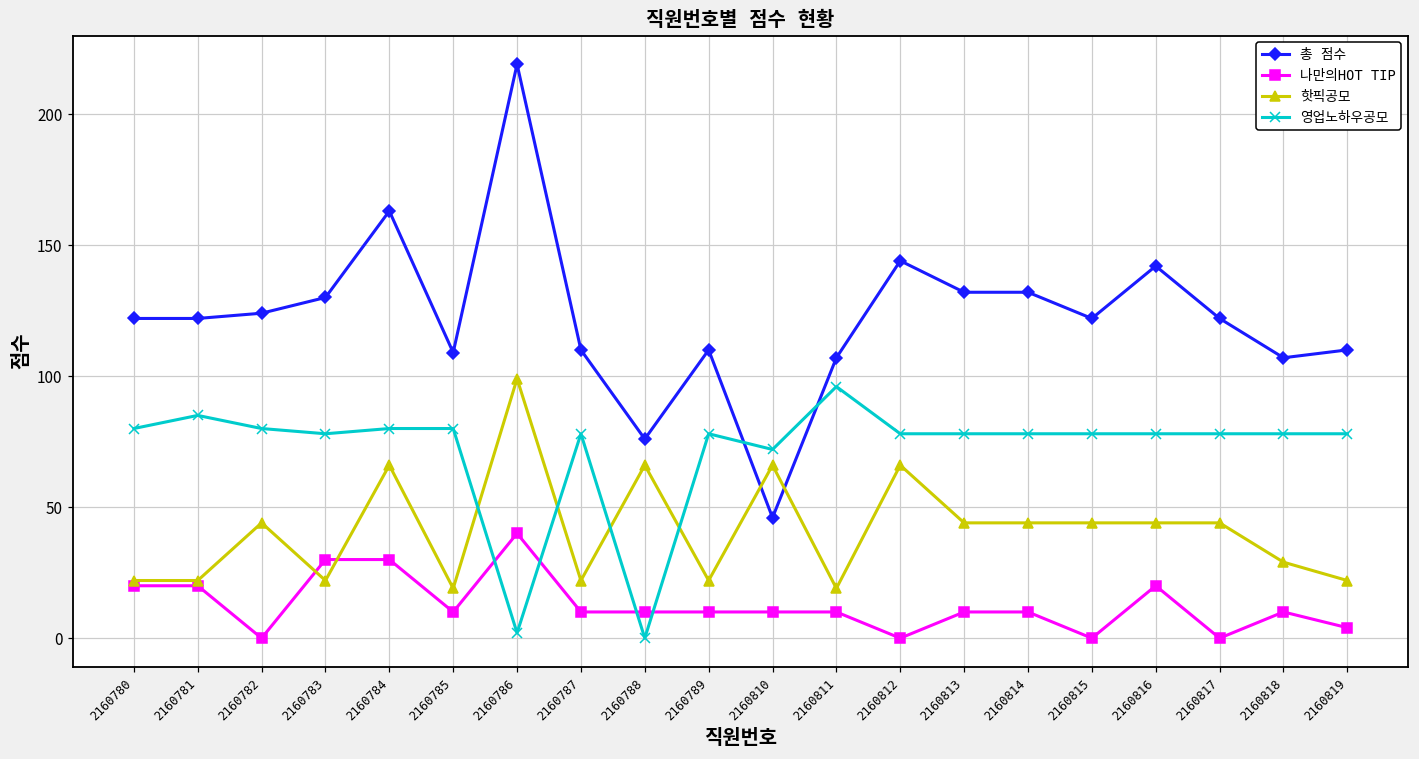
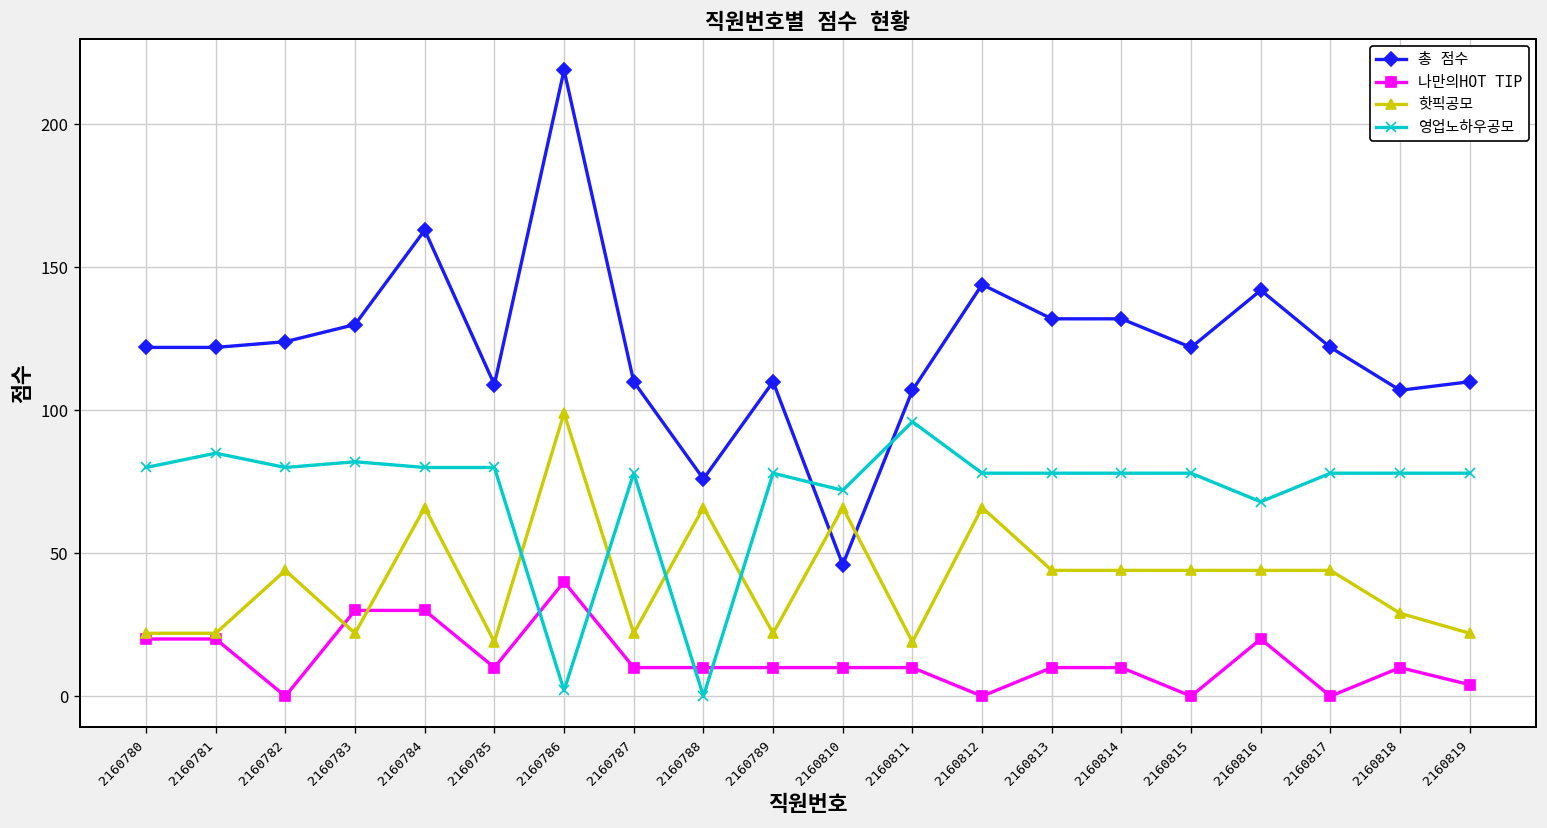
  {
    "총 점수": {
      "2160780": 122,
      "2160781": 122,
      "2160782": 124,
      "2160783": 130,
      "2160784": 163,
      "2160785": 109,
      "2160786": 219,
      "2160787": 110,
      "2160788": 76,
      "2160789": 110,
      "2160810": 46,
      "2160811": 107,
      "2160812": 144,
      "2160813": 132,
      "2160814": 132,
      "2160815": 122,
      "2160816": 142,
      "2160817": 122,
      "2160818": 107,
      "2160819": 110
    },
    "나만의HOT TIP": {
      "2160780": 20,
      "2160781": 20,
      "2160782": 0,
      "2160783": 30,
      "2160784": 30,
      "2160785": 10,
      "2160786": 40,
      "2160787": 10,
      "2160788": 10,
      "2160789": 10,
      "2160810": 10,
      "2160811": 10,
      "2160812": 0,
      "2160813": 10,
      "2160814": 10,
      "2160815": 0,
      "2160816": 20,
      "2160817": 0,
      "2160818": 10,
      "2160819": 4
    },
    "핫픽공모": {
      "2160780": 22,
      "2160781": 22,
      "2160782": 44,
      "2160783": 22,
      "2160784": 66,
      "2160785": 19,
      "2160786": 99,
      "2160787": 22,
      "2160788": 66,
      "2160789": 22,
      "2160810": 66,
      "2160811": 19,
      "2160812": 66,
      "2160813": 44,
      "2160814": 44,
      "2160815": 44,
      "2160816": 44,
      "2160817": 44,
      "2160818": 29,
      "2160819": 22
    },
    "영업노하우공모": {
      "2160780": 80,
      "2160781": 85,
      "2160782": 80,
-     "2160783": 78,
+     "2160783": 82,
      "2160784": 80,
      "2160785": 80,
      "2160786": 2,
      "2160787": 78,
      "2160788": 0,
      "2160789": 78,
      "2160810": 72,
      "2160811": 96,
      "2160812": 78,
      "2160813": 78,
      "2160814": 78,
      "2160815": 78,
-     "2160816": 78,
+     "2160816": 68,
      "2160817": 78,
      "2160818": 78,
      "2160819": 78
    }
  }
